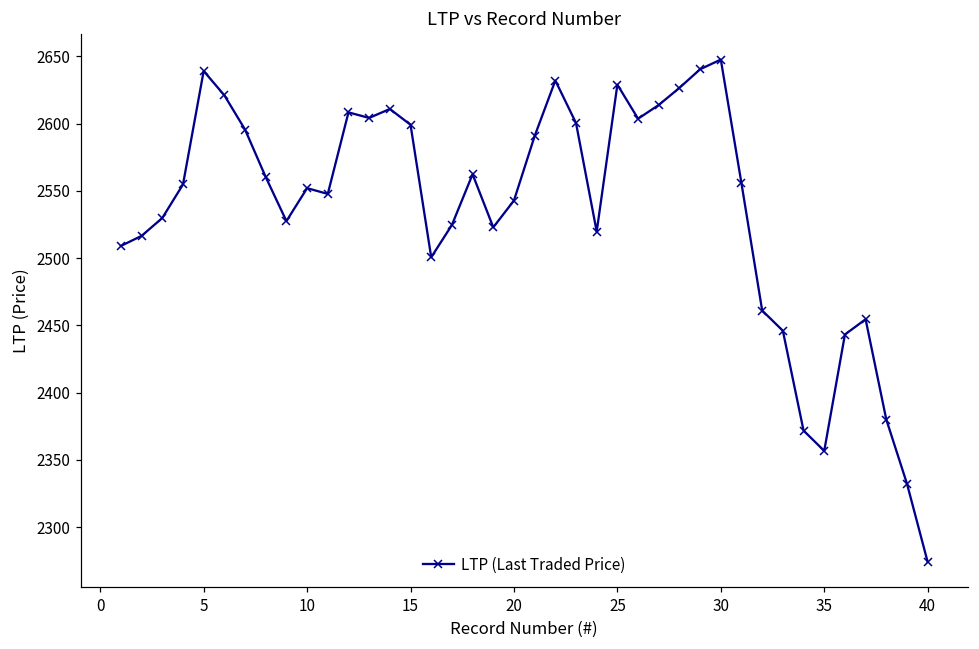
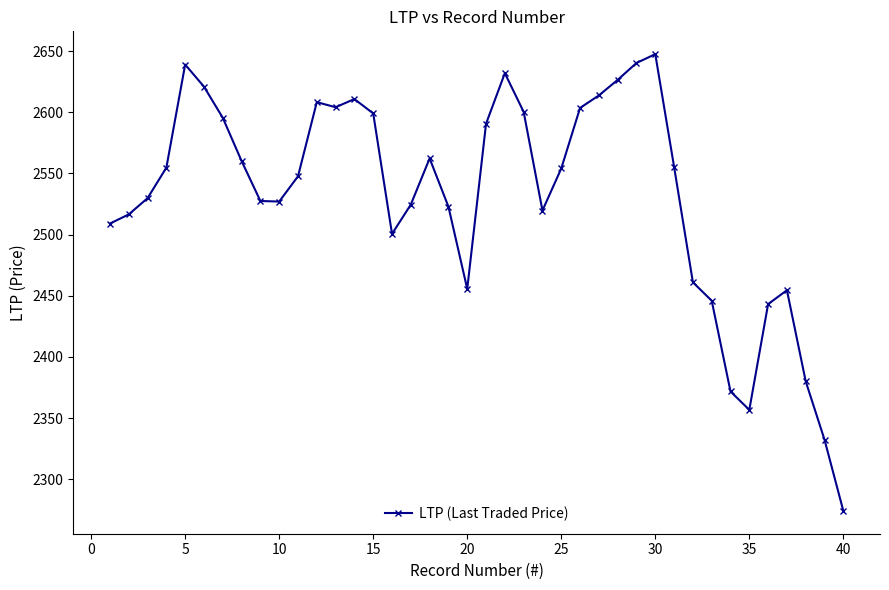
  {
    "5": 2639,
-   "10": 2552,
+   "10": 2527,
    "15": 2599,
-   "20": 2543,
-   "25": 2629,
+   "20": 2456,
+   "25": 2554,
    "30": 2648,
    "35": 2357,
    "40": 2274
  }
